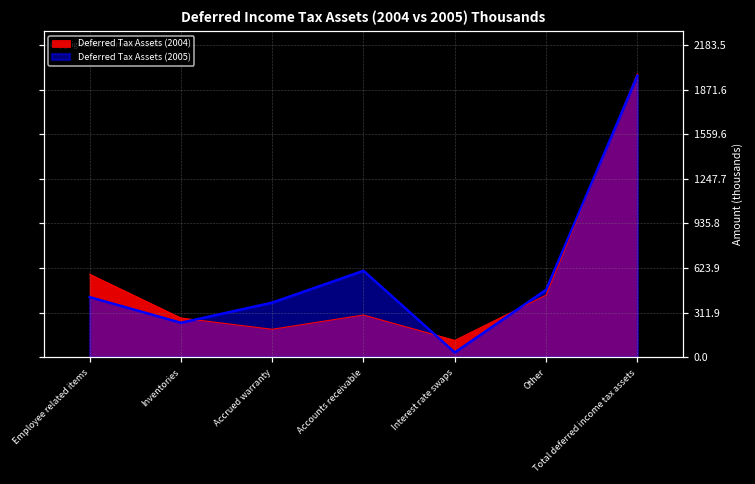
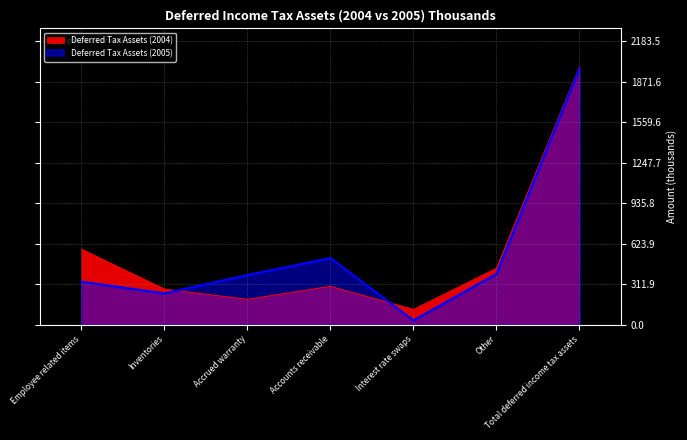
  {
    "Deferred Tax Assets (2004)": {
      "Employee related items": 580,
      "Inventories": 270,
      "Accrued warranty": 200,
      "Accounts receivable": 300,
      "Interest rate swaps": 120,
      "Other": 430
    },
    "Deferred Tax Assets (2005)": {
-     "Employee related items": 420,
+     "Employee related items": 330,
      "Inventories": 240,
      "Accrued warranty": 380,
-     "Accounts receivable": 610,
+     "Accounts receivable": 510,
      "Interest rate swaps": 30,
-     "Other": 470
+     "Other": 390
    }
  }
